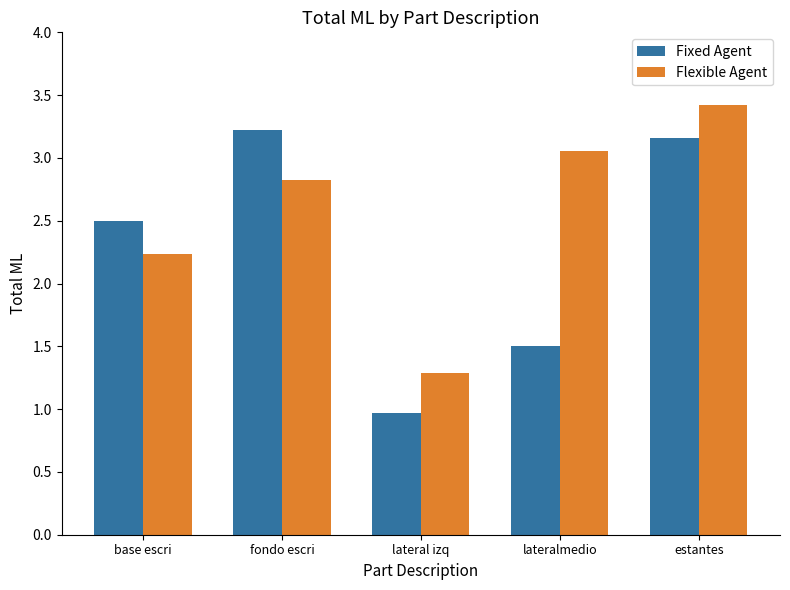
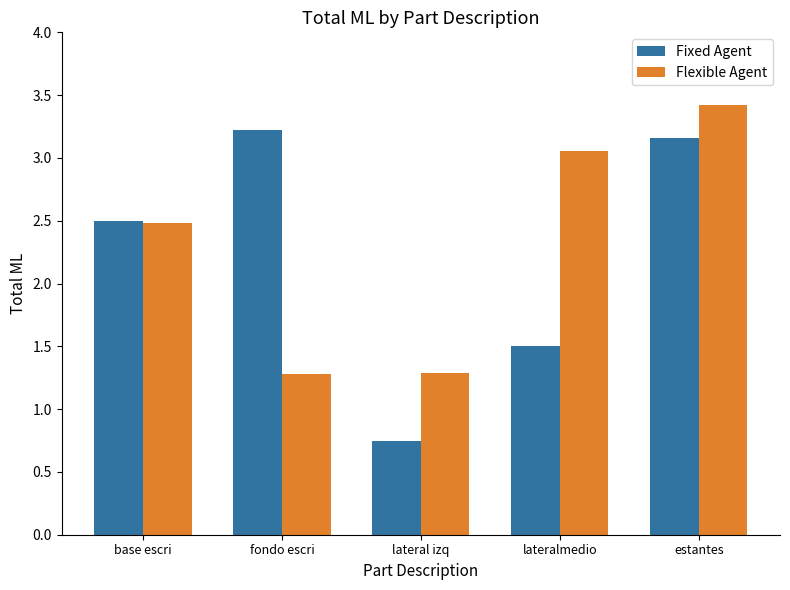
  {
    "Fixed Agent": {
      "base escri": 2.50,
      "fondo escri": 3.22,
-     "lateral izq": 0.97,
+     "lateral izq": 0.75,
      "lateralmedio": 1.50,
      "estantes": 3.16
    },
    "Flexible Agent": {
-     "base escri": 2.23,
-     "fondo escri": 2.82,
+     "base escri": 2.49,
+     "fondo escri": 1.28,
      "lateral izq": 1.29,
      "lateralmedio": 3.06,
      "estantes": 3.42
    }
  }
